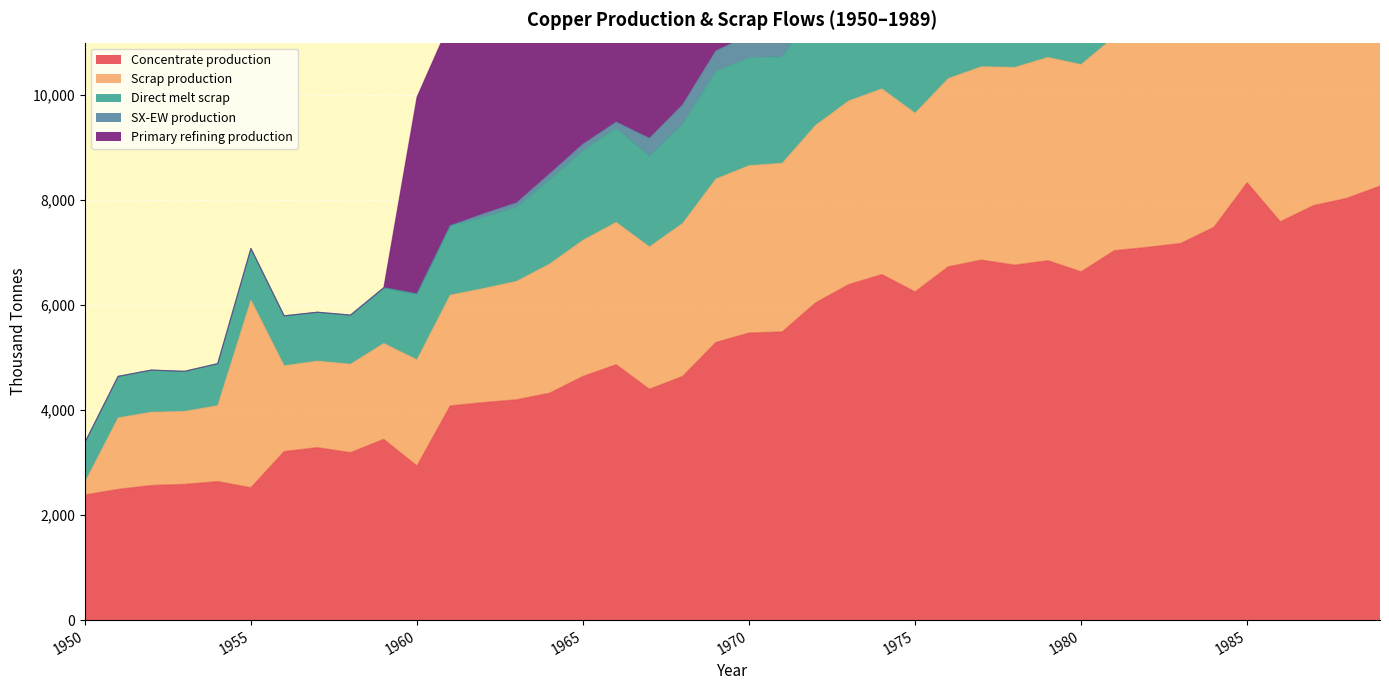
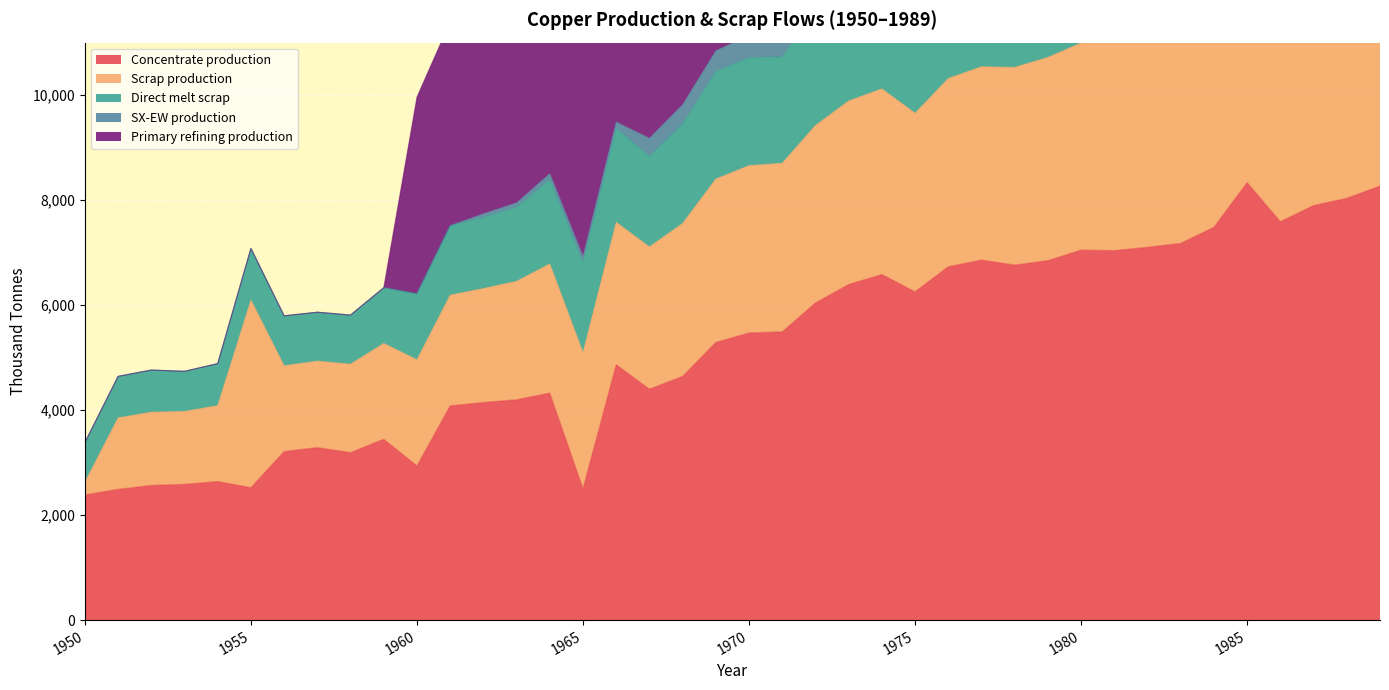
  {
    "Concentrate production": {
      "1950": "2,400",
      "1955": "2,500",
      "1960": "2,900",
-     "1965": "4,600",
+     "1965": "2,500",
      "1970": "5,500",
      "1975": "6,300",
-     "1980": "6,600",
+     "1980": "7,000",
      "1985": "8,300"
    },
    "Scrap production": {
      "1950": "200",
      "1955": "3,600",
      "1960": "2,000",
      "1965": "2,600",
      "1970": "3,200",
      "1975": "3,400",
      "1980": "3,900"
    },
    "Primary refining production": {
      "1960": "3,700"
    }
  }
